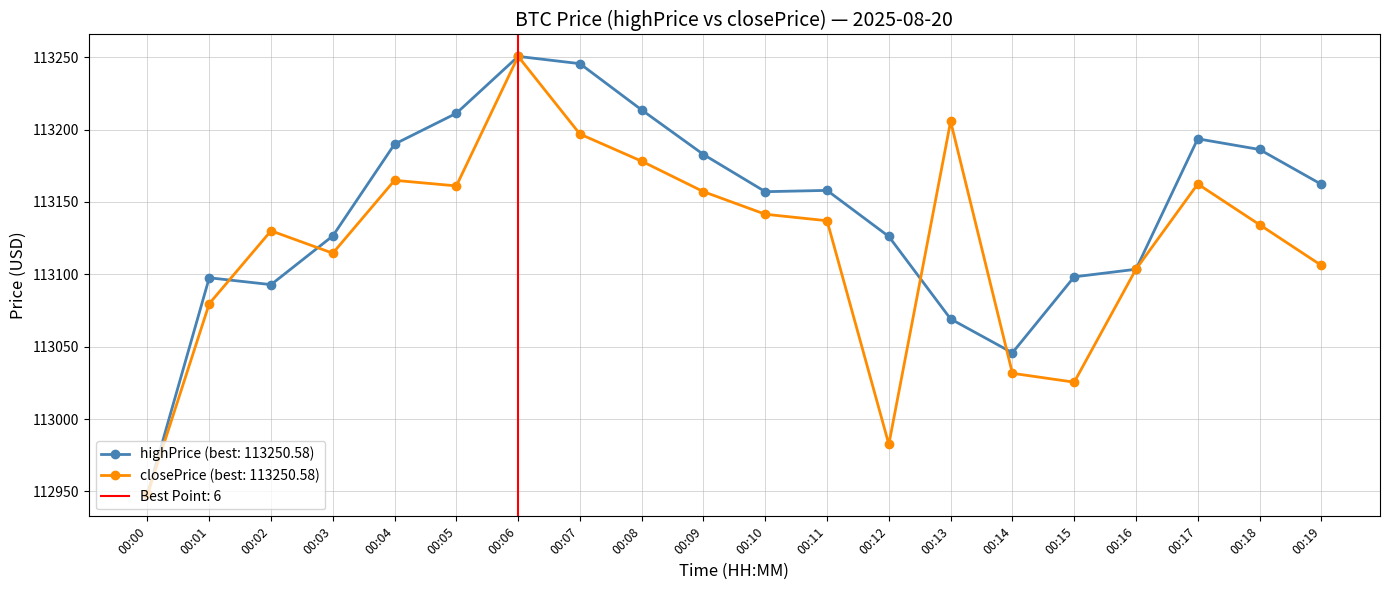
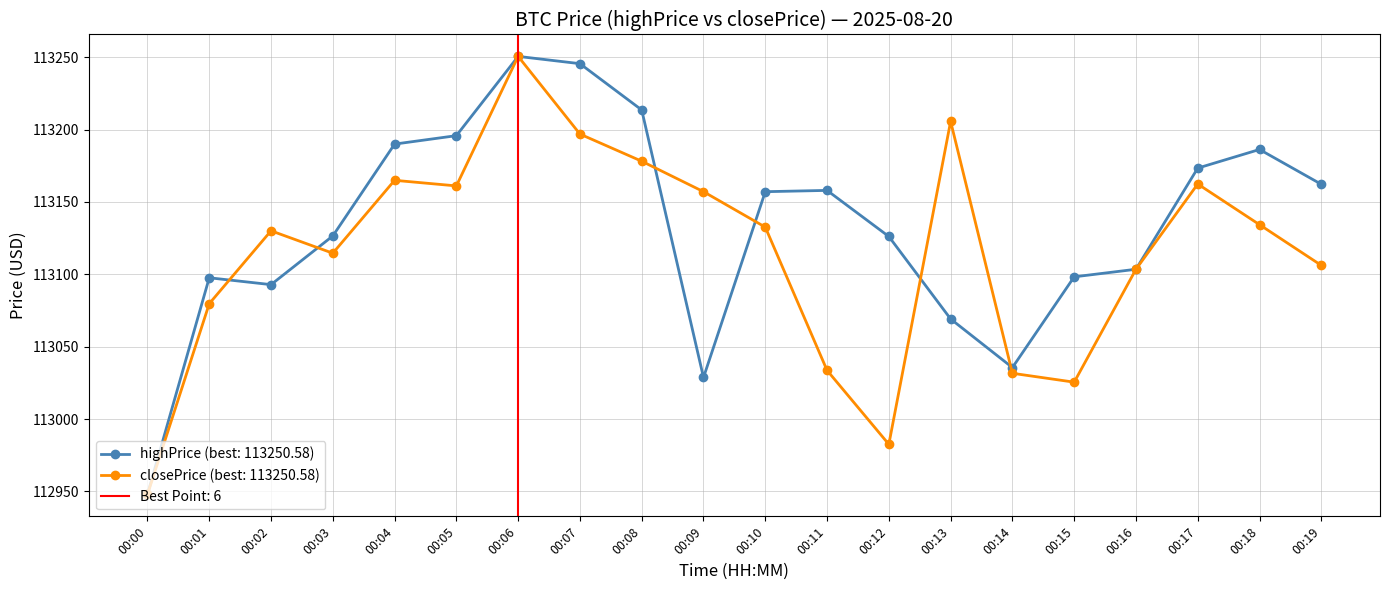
  {
    "highPrice (best: 113250.58)": {
      "00:01": 113098,
      "00:02": 113093,
      "00:03": 113127,
      "00:04": 113190,
-     "00:05": 113211,
+     "00:05": 113196,
      "00:07": 113246,
      "00:08": 113214,
-     "00:09": 113183,
+     "00:09": 113029,
      "00:10": 113157,
      "00:11": 113158,
      "00:12": 113126,
      "00:13": 113069,
-     "00:14": 113046,
+     "00:14": 113036,
      "00:15": 113098,
-     "00:17": 113194,
+     "00:17": 113173,
      "00:18": 113186,
      "00:19": 113162
    },
    "closePrice (best: 113250.58)": {
      "00:01": 113080,
      "00:02": 113130,
      "00:03": 113115,
      "00:04": 113165,
      "00:05": 113161,
      "00:07": 113197,
      "00:08": 113178,
      "00:09": 113157,
-     "00:10": 113142,
-     "00:11": 113137,
+     "00:10": 113133,
+     "00:11": 113034,
      "00:12": 112983,
      "00:13": 113206,
      "00:14": 113032,
      "00:15": 113025,
      "00:17": 113162,
      "00:18": 113134,
      "00:19": 113106
    }
  }
